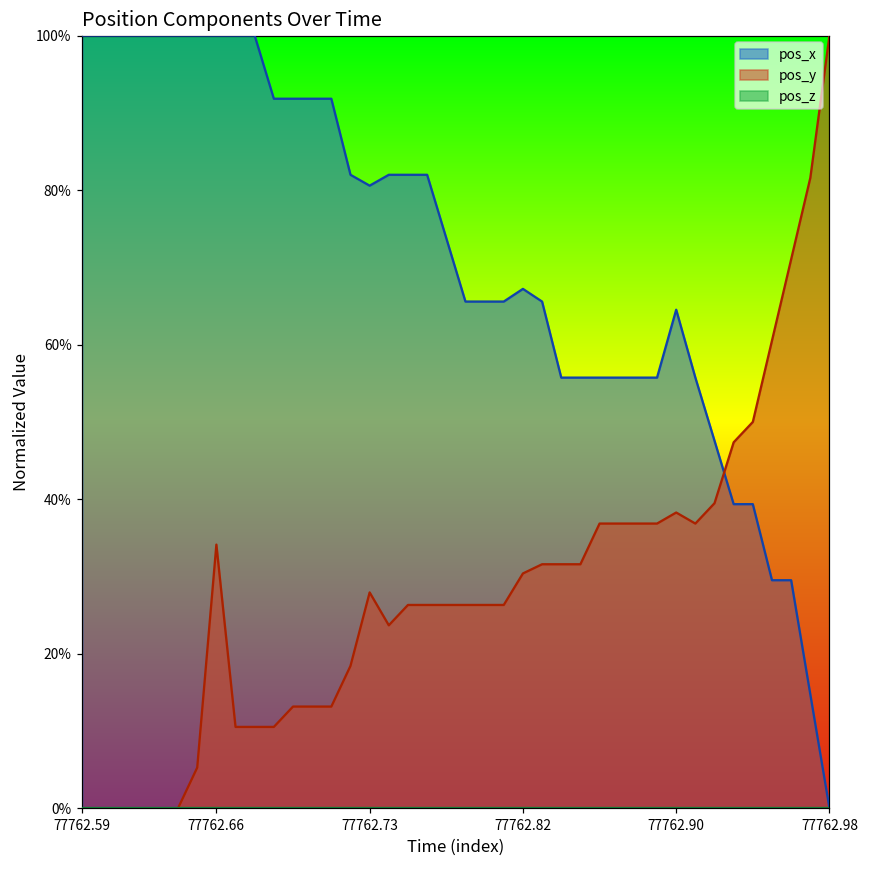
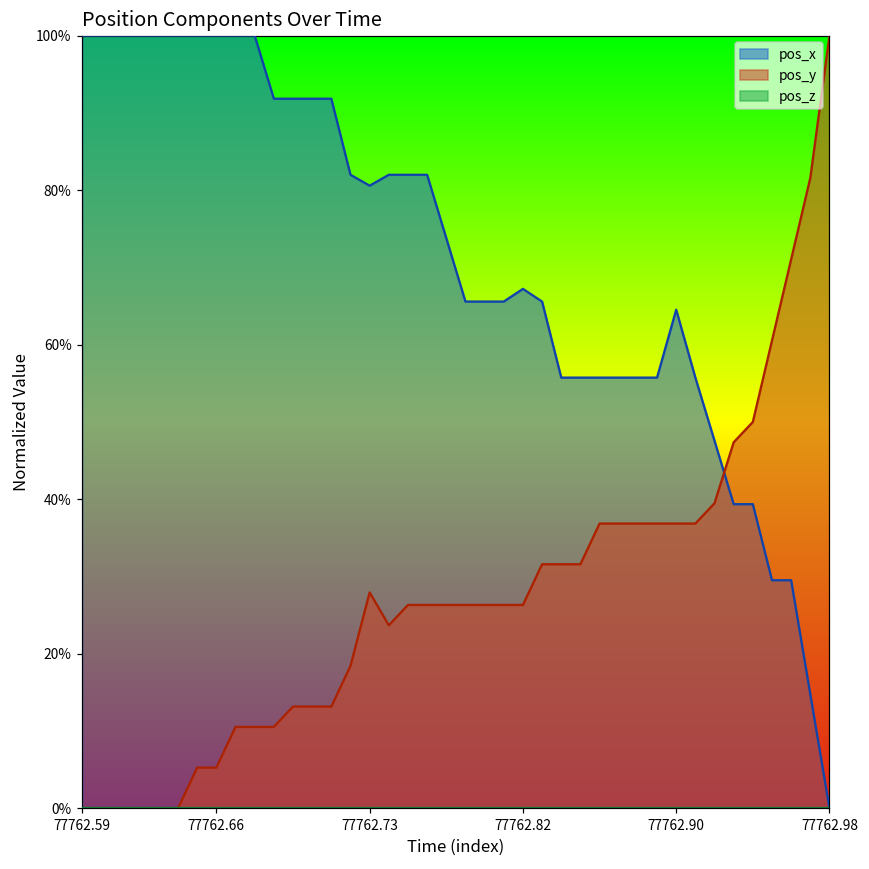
  {
    "pos_x": {
      "77762.59": "100%",
      "77762.66": "100%",
      "77762.73": "81%",
      "77762.82": "67%",
      "77762.90": "65%"
    },
    "pos_y": {
-     "77762.66": "34%",
+     "77762.66": "5%",
      "77762.73": "28%",
-     "77762.82": "30%",
-     "77762.90": "38%",
+     "77762.82": "26%",
+     "77762.90": "37%",
      "77762.98": "100%"
    },
    "pos_z": {
      "77762.66": "0%",
      "77762.73": "0%",
      "77762.82": "0%",
      "77762.90": "0%"
    }
  }
